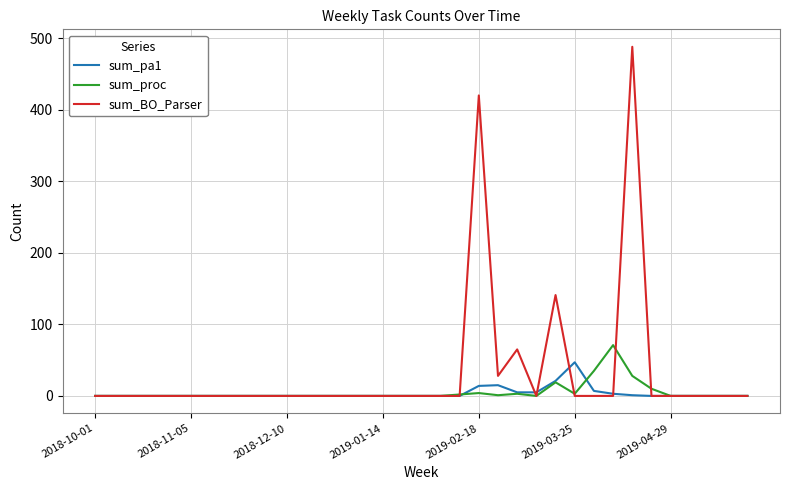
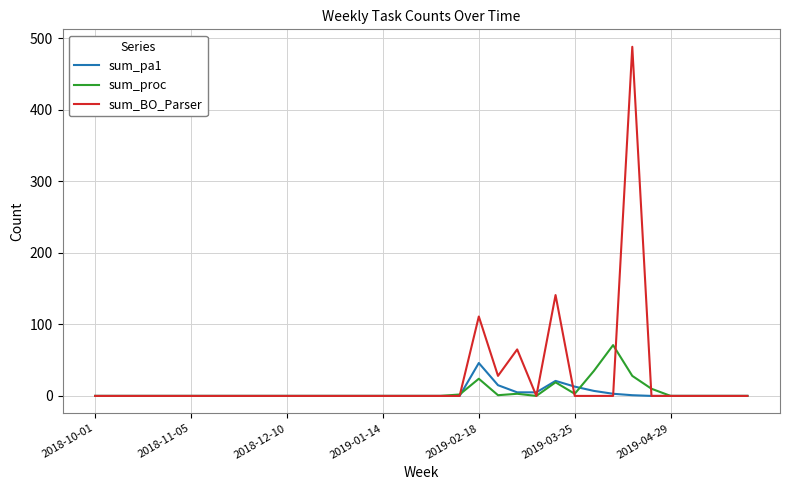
  {
    "sum_pa1": {
-     "2019-02-18": 10,
-     "2019-03-25": 50
+     "2019-02-18": 50,
+     "2019-03-25": 10
    },
    "sum_proc": {
-     "2019-02-18": 0
+     "2019-02-18": 20
    },
    "sum_BO_Parser": {
-     "2019-02-18": 420
+     "2019-02-18": 110
    }
  }
